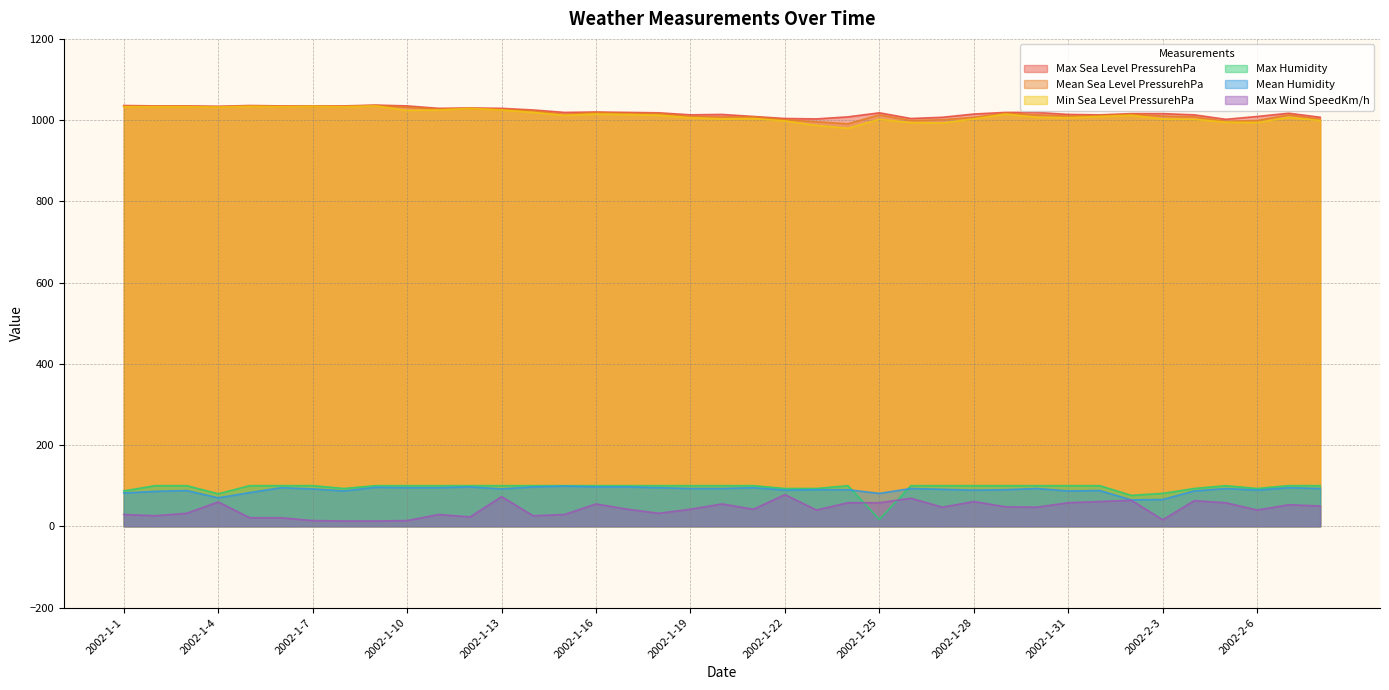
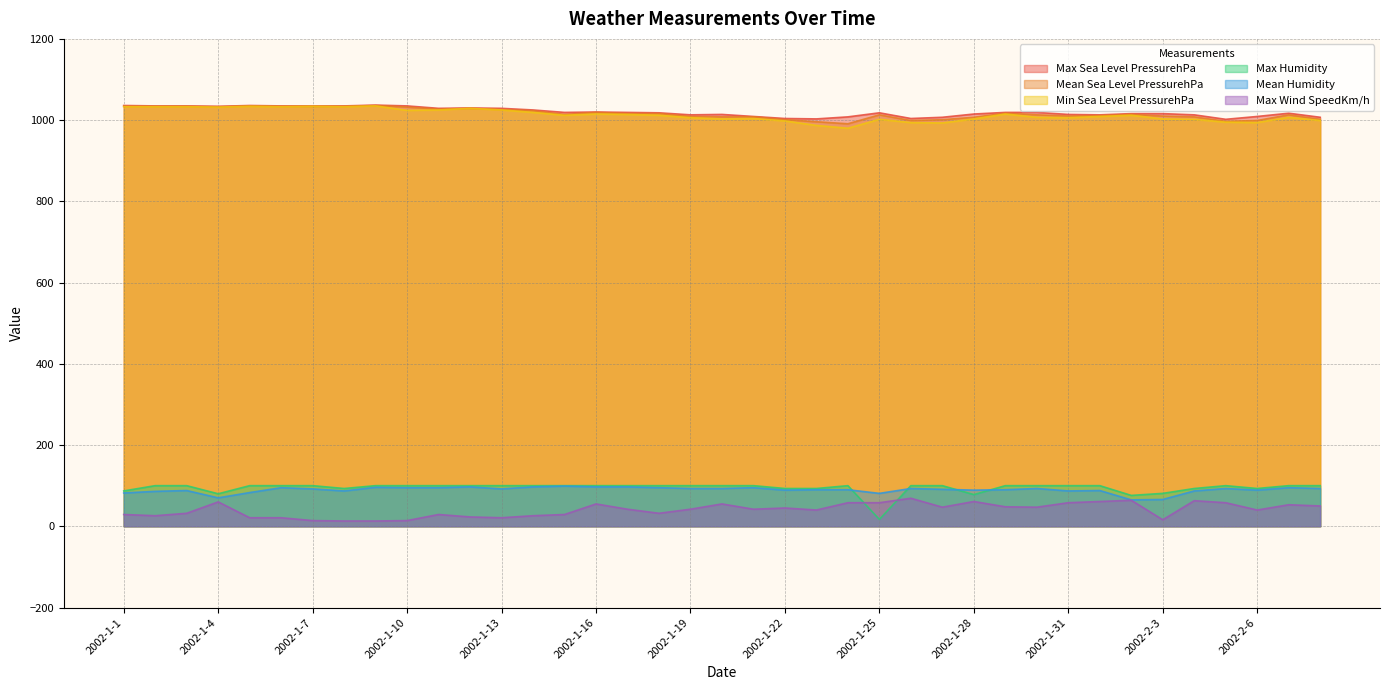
  {
    "Max Humidity": {
      "2002-1-4": 80,
      "2002-1-7": 100,
      "2002-1-13": 100,
      "2002-1-19": 100,
      "2002-1-25": 20,
-     "2002-1-28": 100,
+     "2002-1-28": 80,
      "2002-1-31": 100,
      "2002-2-3": 80
    },
    "Mean Humidity": {
      "2002-1-4": 70,
      "2002-1-7": 90,
      "2002-1-13": 90,
      "2002-1-19": 90,
      "2002-1-25": 80,
      "2002-1-28": 90,
      "2002-1-31": 90,
      "2002-2-3": 70
    },
    "Max Wind SpeedKm/h": {
      "2002-1-1": 30,
      "2002-1-4": 60,
      "2002-1-7": 10,
      "2002-1-10": 10,
-     "2002-1-13": 70,
+     "2002-1-13": 20,
      "2002-1-16": 60,
      "2002-1-19": 40,
-     "2002-1-22": 80,
+     "2002-1-22": 50,
      "2002-1-25": 60,
      "2002-1-28": 60,
      "2002-1-31": 60,
      "2002-2-3": 20,
      "2002-2-6": 40
    }
  }
